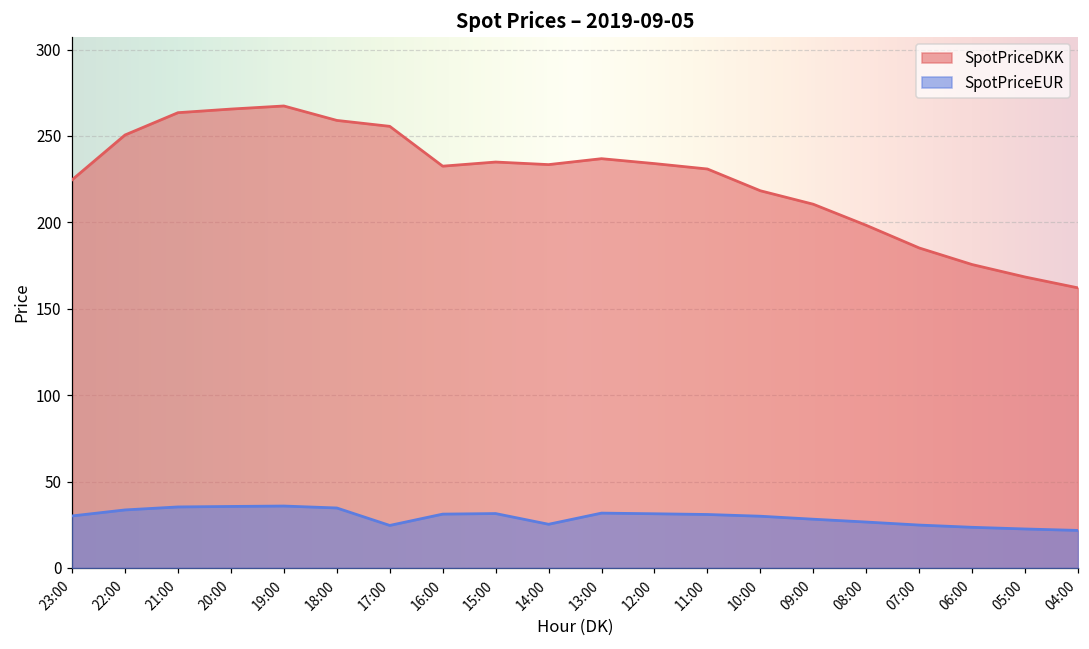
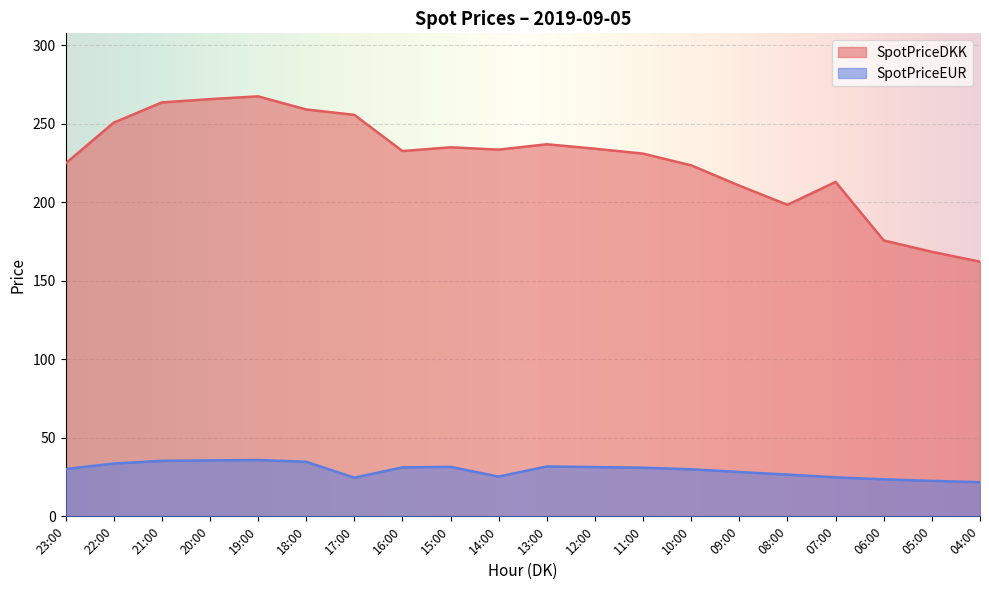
  {
    "SpotPriceDKK": {
      "23:00": 225,
      "22:00": 251,
      "21:00": 263,
      "20:00": 266,
      "19:00": 267,
      "18:00": 259,
      "17:00": 256,
      "16:00": 233,
      "15:00": 235,
      "14:00": 233,
      "13:00": 237,
      "12:00": 234,
      "11:00": 231,
-     "10:00": 218,
+     "10:00": 223,
      "09:00": 211,
      "08:00": 198,
-     "07:00": 185,
+     "07:00": 213,
      "06:00": 176,
      "05:00": 168,
      "04:00": 162
    },
    "SpotPriceEUR": {
      "23:00": 30,
      "22:00": 34,
      "21:00": 35,
      "20:00": 36,
      "19:00": 36,
      "18:00": 35,
      "17:00": 25,
      "16:00": 31,
      "15:00": 32,
      "14:00": 25,
      "13:00": 32,
      "12:00": 31,
      "11:00": 31,
      "10:00": 30,
      "09:00": 28,
      "08:00": 27,
      "07:00": 25,
      "06:00": 24,
      "05:00": 23,
      "04:00": 22
    }
  }
